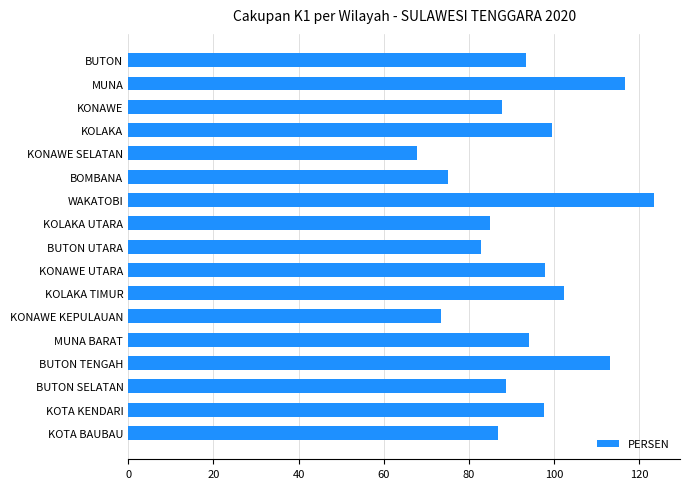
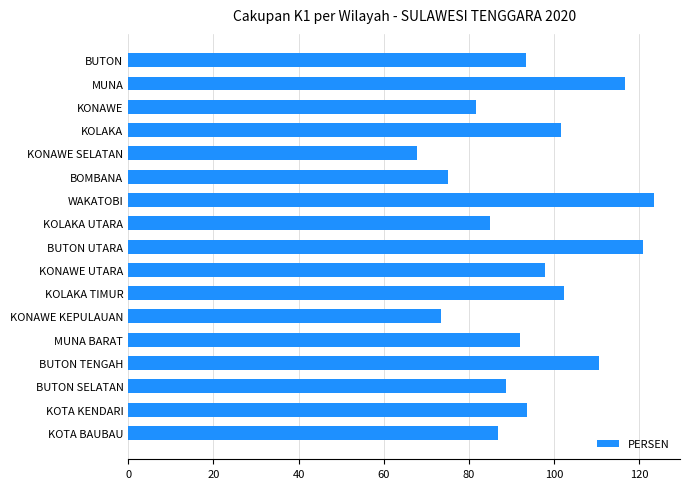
  {
    "BUTON": 93,
    "MUNA": 117,
-   "KONAWE": 88,
-   "KOLAKA": 100,
+   "KONAWE": 82,
+   "KOLAKA": 102,
    "KONAWE SELATAN": 68,
    "BOMBANA": 75,
    "WAKATOBI": 123,
    "KOLAKA UTARA": 85,
-   "BUTON UTARA": 83,
+   "BUTON UTARA": 121,
    "KONAWE UTARA": 98,
    "KOLAKA TIMUR": 102,
    "KONAWE KEPULAUAN": 73,
-   "MUNA BARAT": 94,
-   "BUTON TENGAH": 113,
+   "MUNA BARAT": 92,
+   "BUTON TENGAH": 111,
    "BUTON SELATAN": 89,
-   "KOTA KENDARI": 98,
+   "KOTA KENDARI": 94,
    "KOTA BAUBAU": 87
  }
